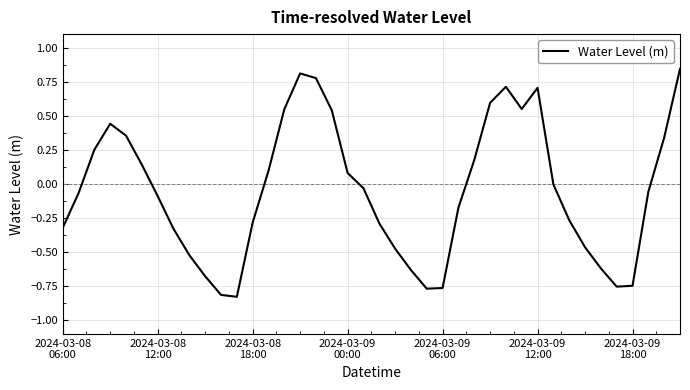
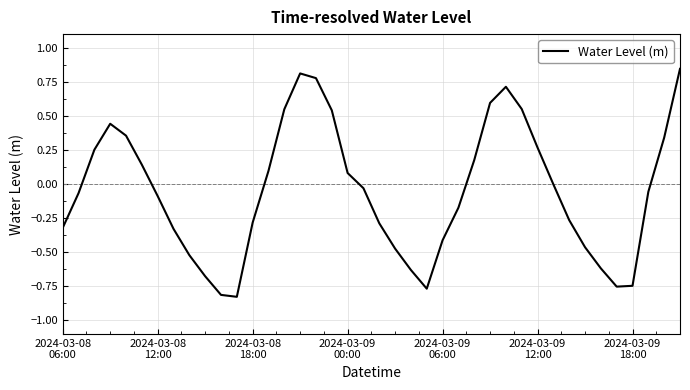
  {
    "2024-03-08 06:00": -0.32,
    "2024-03-08 12:00": -0.09,
    "2024-03-08 18:00": -0.28,
    "2024-03-09 00:00": 0.08,
-   "2024-03-09 06:00": -0.76,
-   "2024-03-09 12:00": 0.71,
+   "2024-03-09 06:00": -0.41,
+   "2024-03-09 12:00": 0.27,
    "2024-03-09 18:00": -0.75
  }
